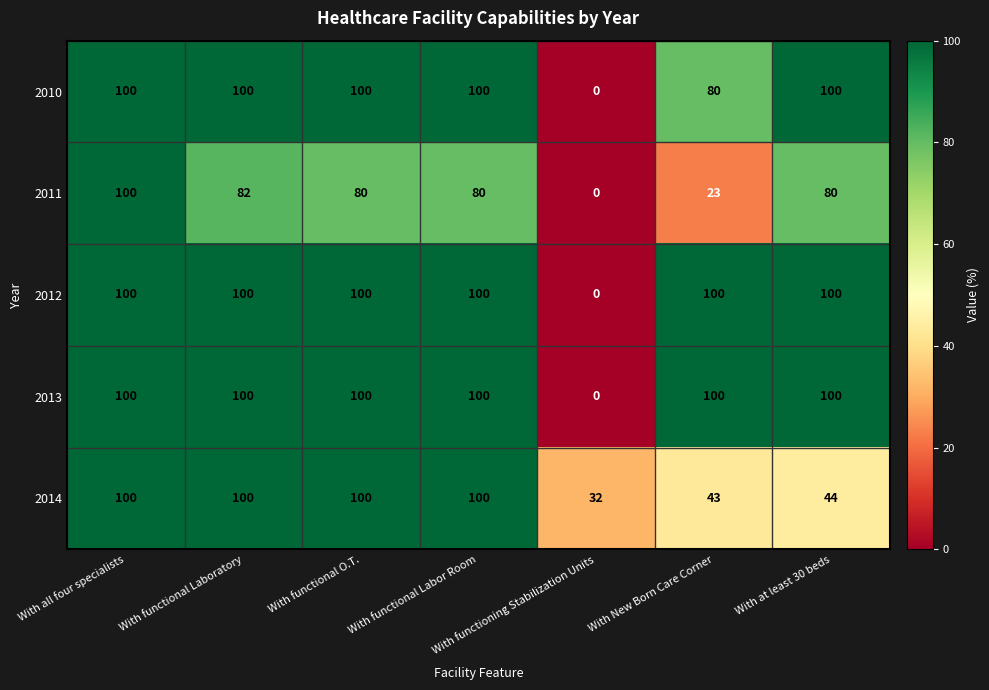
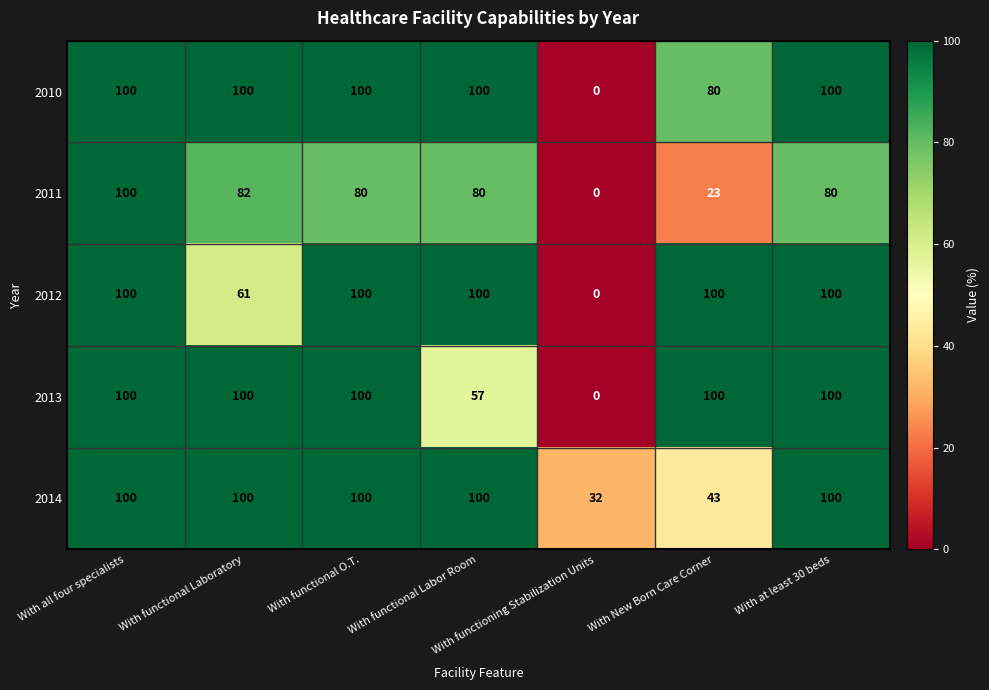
  {
    "2010": {
      "With all four specialists": 100,
      "With functional Laboratory": 100,
      "With functional O.T.": 100,
      "With functional Labor Room": 100,
      "With functioning Stabilization Units": 0,
      "With New Born Care Corner": 80,
      "With at least 30 beds": 100
    },
    "2011": {
      "With all four specialists": 100,
      "With functional Laboratory": 82,
      "With functional O.T.": 80,
      "With functional Labor Room": 80,
      "With functioning Stabilization Units": 0,
      "With New Born Care Corner": 23,
      "With at least 30 beds": 80
    },
    "2012": {
      "With all four specialists": 100,
-     "With functional Laboratory": 100,
+     "With functional Laboratory": 61,
      "With functional O.T.": 100,
      "With functional Labor Room": 100,
      "With functioning Stabilization Units": 0,
      "With New Born Care Corner": 100,
      "With at least 30 beds": 100
    },
    "2013": {
      "With all four specialists": 100,
      "With functional Laboratory": 100,
      "With functional O.T.": 100,
-     "With functional Labor Room": 100,
+     "With functional Labor Room": 57,
      "With functioning Stabilization Units": 0,
      "With New Born Care Corner": 100,
      "With at least 30 beds": 100
    },
    "2014": {
      "With all four specialists": 100,
      "With functional Laboratory": 100,
      "With functional O.T.": 100,
      "With functional Labor Room": 100,
      "With functioning Stabilization Units": 32,
      "With New Born Care Corner": 43,
-     "With at least 30 beds": 44
+     "With at least 30 beds": 100
    }
  }
